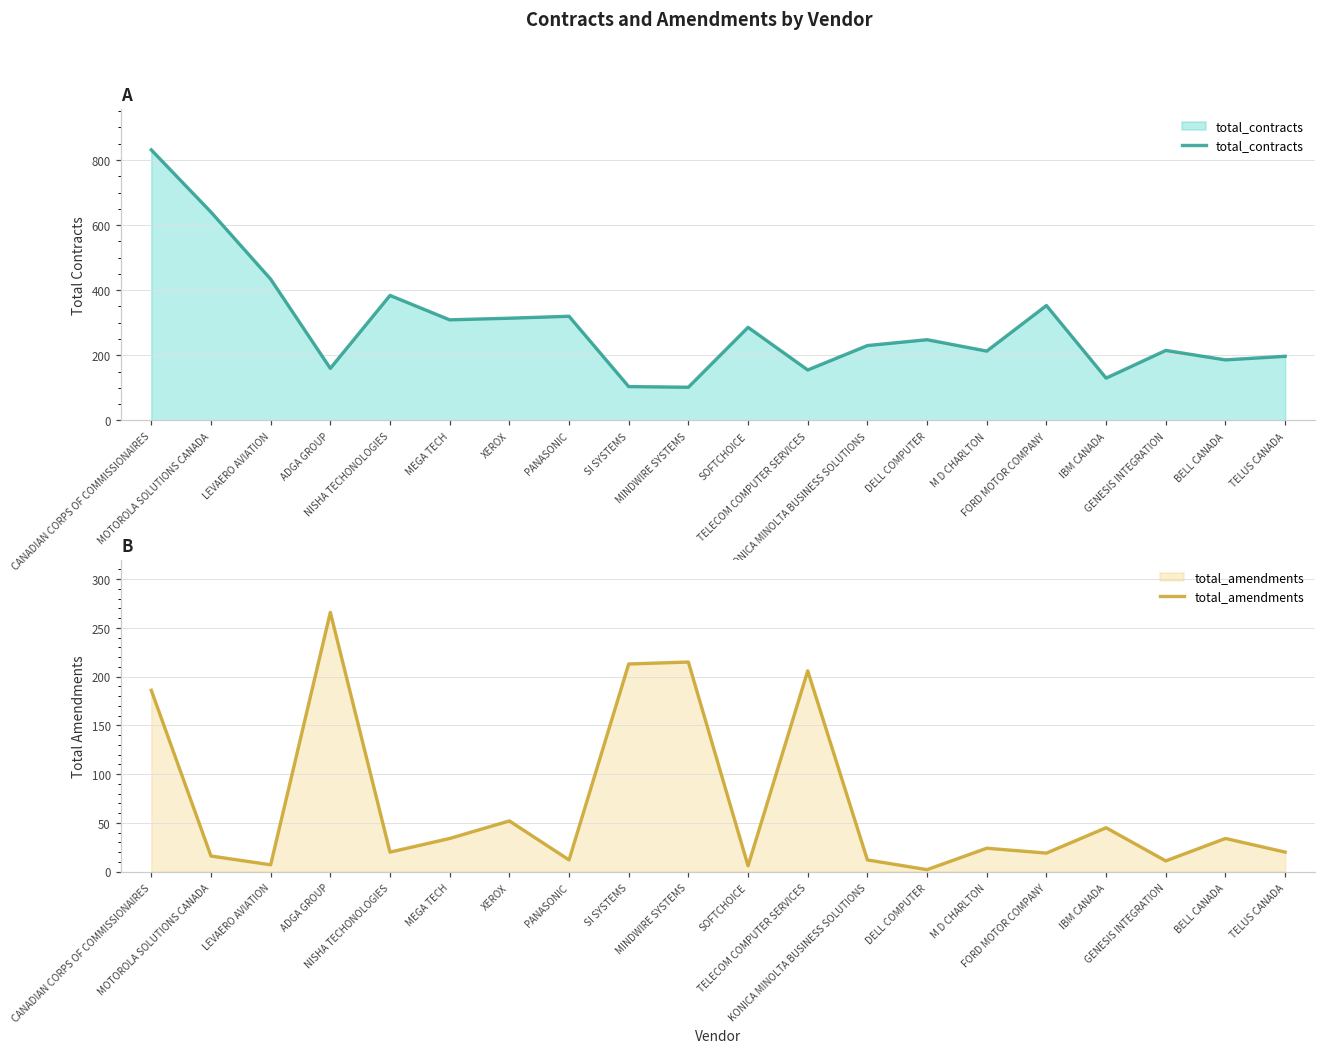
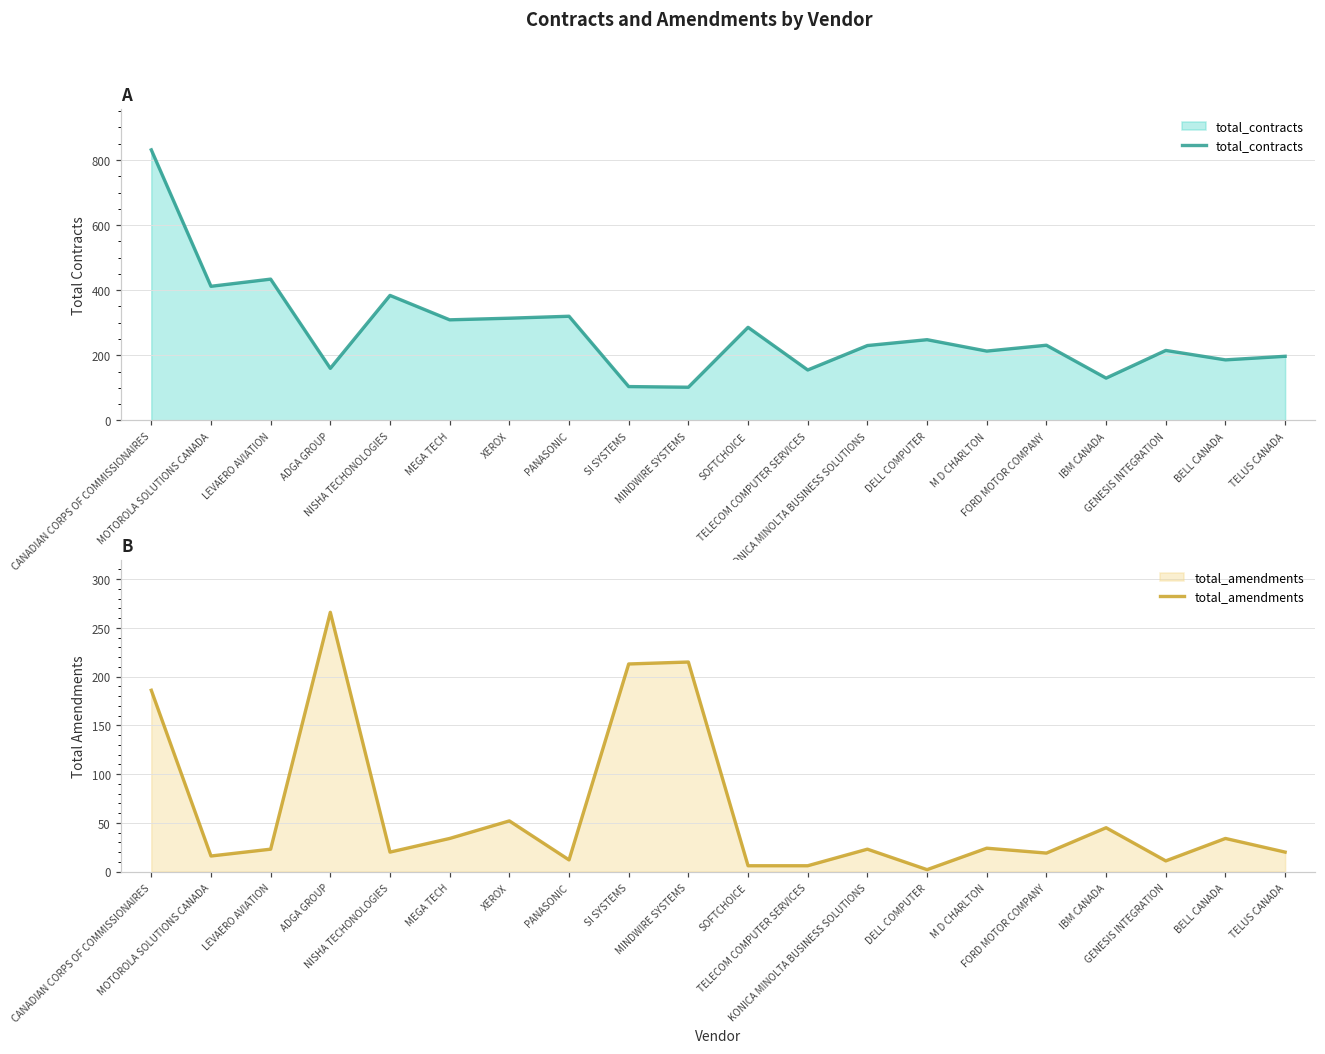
  {
    "A": {
      "CANADIAN CORPS OF COMMISSIONAIRES": 830,
-     "MOTOROLA SOLUTIONS CANADA": 640,
+     "MOTOROLA SOLUTIONS CANADA": 410,
      "LEVAERO AVIATION": 430,
      "ADGA GROUP": 160,
      "NISHA TECHONOLOGIES": 380,
      "MEGA TECH": 310,
      "XEROX": 310,
      "PANASONIC": 320,
      "SI SYSTEMS": 100,
      "MINDWIRE SYSTEMS": 100,
      "SOFTCHOICE": 290,
      "TELECOM COMPUTER SERVICES": 160,
      "KONICA MINOLTA BUSINESS SOLUTIONS": 230,
      "DELL COMPUTER": 250,
      "M D CHARLTON": 210,
-     "FORD MOTOR COMPANY": 350,
+     "FORD MOTOR COMPANY": 230,
      "IBM CANADA": 130,
      "GENESIS INTEGRATION": 220,
      "BELL CANADA": 190,
      "TELUS CANADA": 200
    },
    "B": {
      "CANADIAN CORPS OF COMMISSIONAIRES": 190,
      "MOTOROLA SOLUTIONS CANADA": 20,
-     "LEVAERO AVIATION": 10,
+     "LEVAERO AVIATION": 20,
      "ADGA GROUP": 270,
      "NISHA TECHONOLOGIES": 20,
      "MEGA TECH": 30,
      "XEROX": 50,
      "PANASONIC": 10,
      "SI SYSTEMS": 210,
      "MINDWIRE SYSTEMS": 220,
      "SOFTCHOICE": 10,
-     "TELECOM COMPUTER SERVICES": 210,
-     "KONICA MINOLTA BUSINESS SOLUTIONS": 10,
+     "TELECOM COMPUTER SERVICES": 10,
+     "KONICA MINOLTA BUSINESS SOLUTIONS": 20,
      "DELL COMPUTER": 0,
      "M D CHARLTON": 20,
      "FORD MOTOR COMPANY": 20,
      "IBM CANADA": 50,
      "GENESIS INTEGRATION": 10,
      "BELL CANADA": 30,
      "TELUS CANADA": 20
    }
  }
